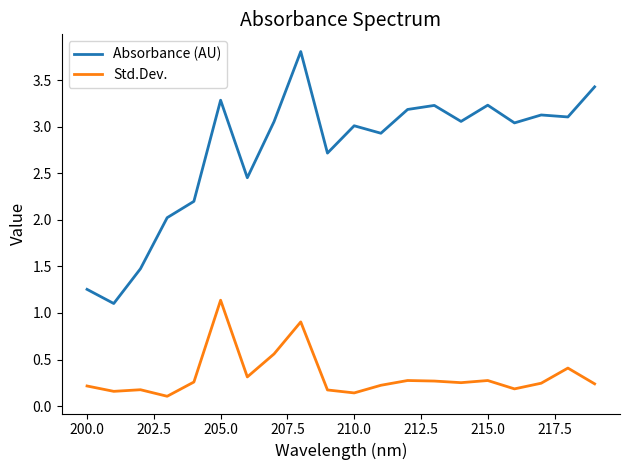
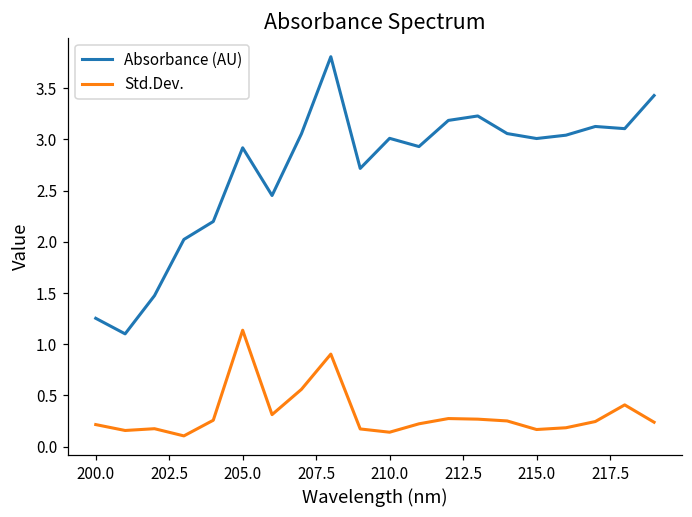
  {
    "Absorbance (AU)": {
      "200.0": 1.3,
-     "205.0": 3.3,
+     "205.0": 2.9,
      "210.0": 3.0,
-     "215.0": 3.2
+     "215.0": 3.0
    },
    "Std.Dev.": {
      "200.0": 0.2,
      "205.0": 1.1,
      "210.0": 0.1,
-     "215.0": 0.3
+     "215.0": 0.2
    }
  }
